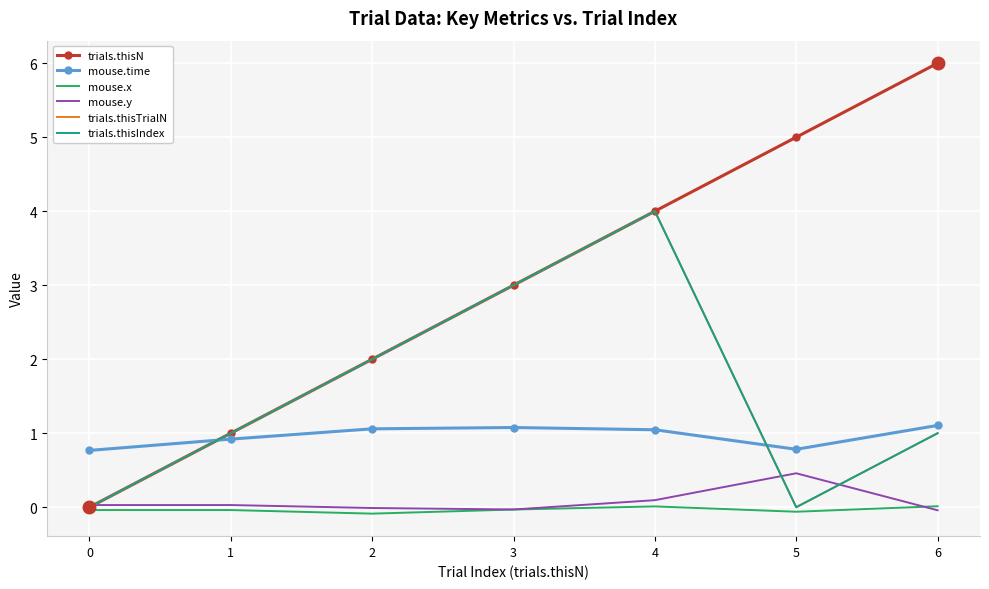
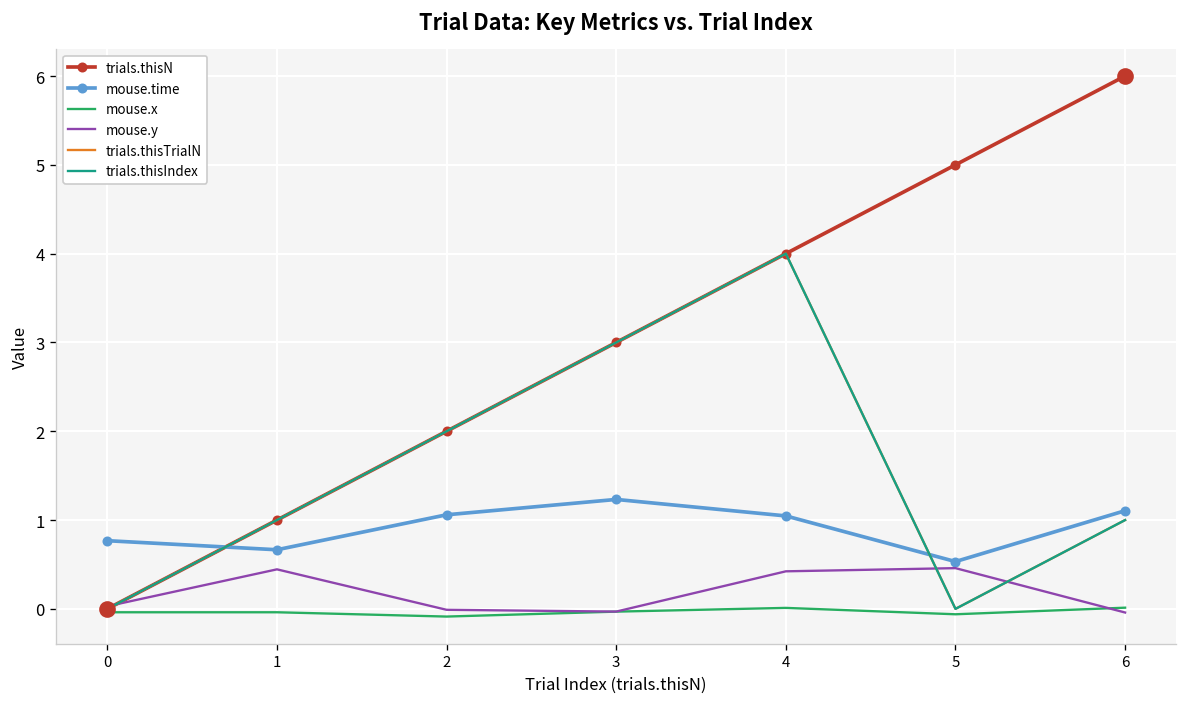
  {
    "mouse.time": {
      "0": 0.8,
-     "1": 0.9,
+     "1": 0.7,
      "2": 1.1,
-     "3": 1.1,
+     "3": 1.2,
      "4": 1.0,
-     "5": 0.8,
+     "5": 0.5,
      "6": 1.1
    },
    "mouse.y": {
-     "1": 0.0,
+     "1": 0.4,
      "2": 0.0,
-     "4": 0.1,
+     "4": 0.4,
      "5": 0.5,
      "6": 0.0
    }
  }
